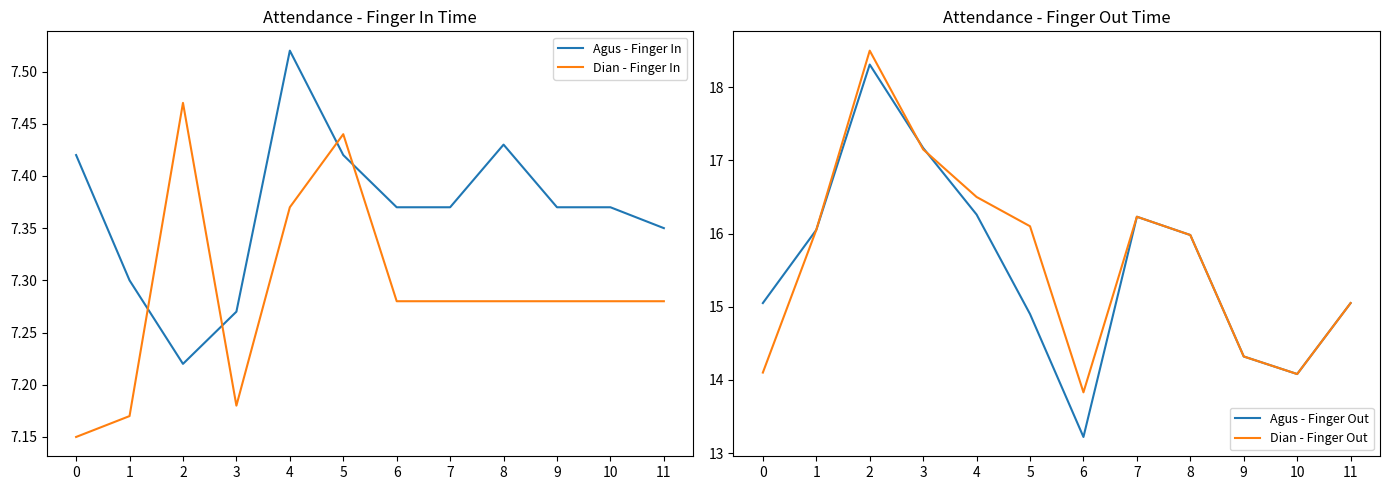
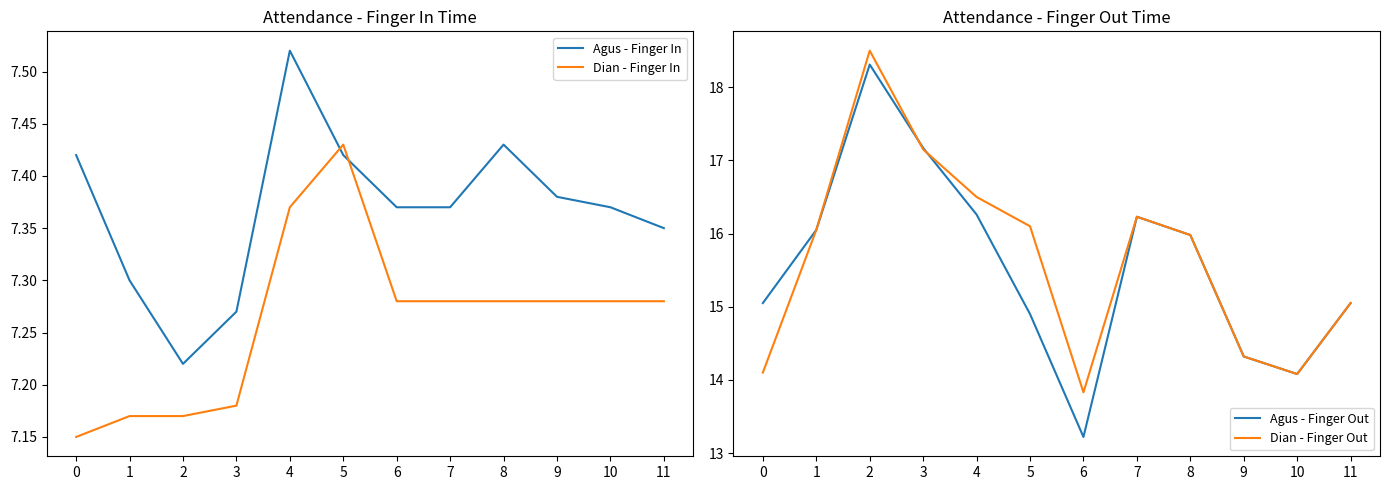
  {
    "Attendance - Finger In Time": {
      "Agus - Finger In": {
        "0": 7.42,
        "1": 7.30,
        "2": 7.22,
        "3": 7.27,
        "4": 7.52,
        "5": 7.42,
        "6": 7.37,
        "7": 7.37,
        "8": 7.43,
-       "9": 7.37,
+       "9": 7.38,
        "10": 7.37,
        "11": 7.35
      },
      "Dian - Finger In": {
        "0": 7.15,
        "1": 7.17,
-       "2": 7.47,
+       "2": 7.17,
        "3": 7.18,
        "4": 7.37,
-       "5": 7.44,
+       "5": 7.43,
        "6": 7.28,
        "7": 7.28,
        "8": 7.28,
        "9": 7.28,
        "10": 7.28,
        "11": 7.28
      }
    },
    "Attendance - Finger Out Time": {
      "Agus - Finger Out": {
        "0": 15.1,
        "2": 18.3,
        "4": 16.3,
        "5": 14.9,
        "6": 13.2
      },
      "Dian - Finger Out": {
        "0": 14.1,
        "2": 18.5,
        "4": 16.5,
        "5": 16.1,
        "6": 13.8
      }
    }
  }
